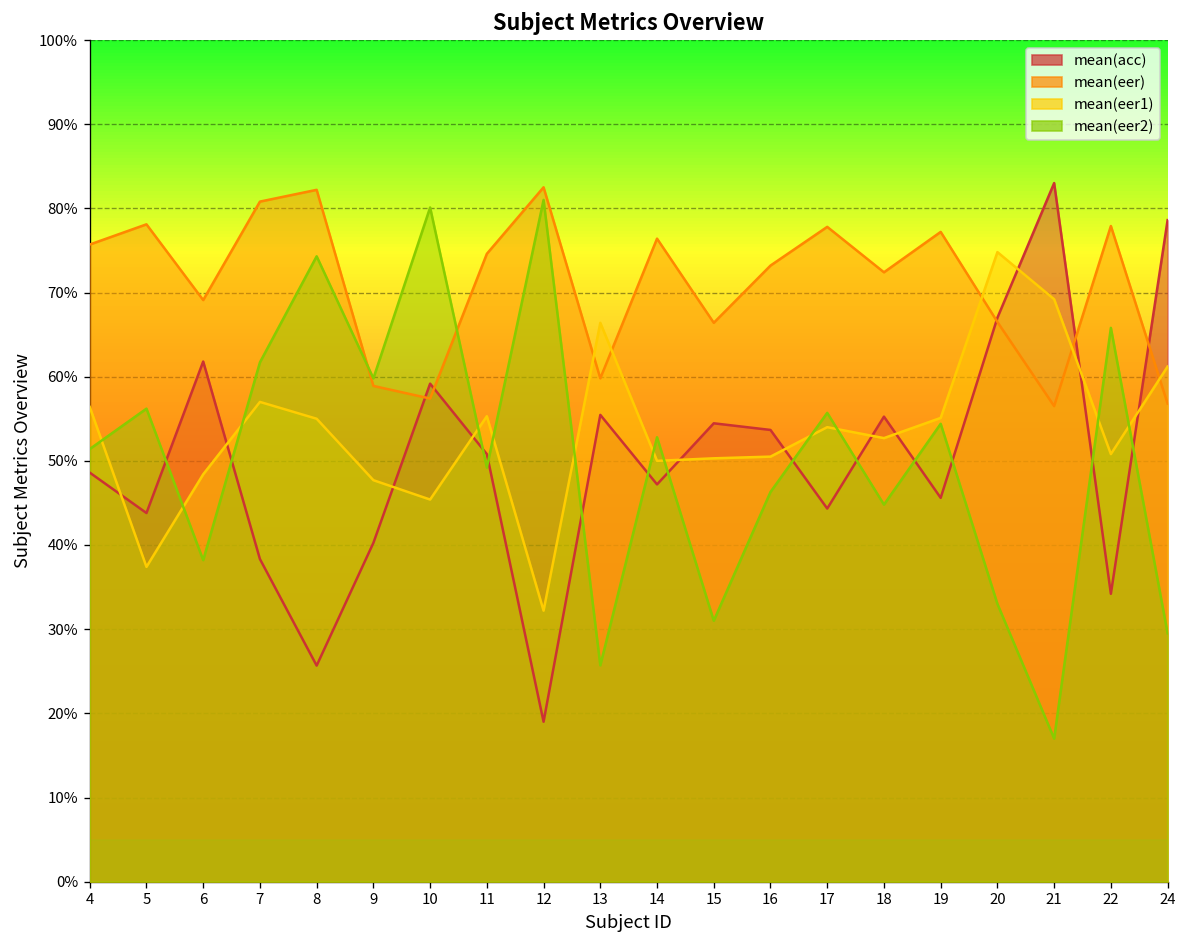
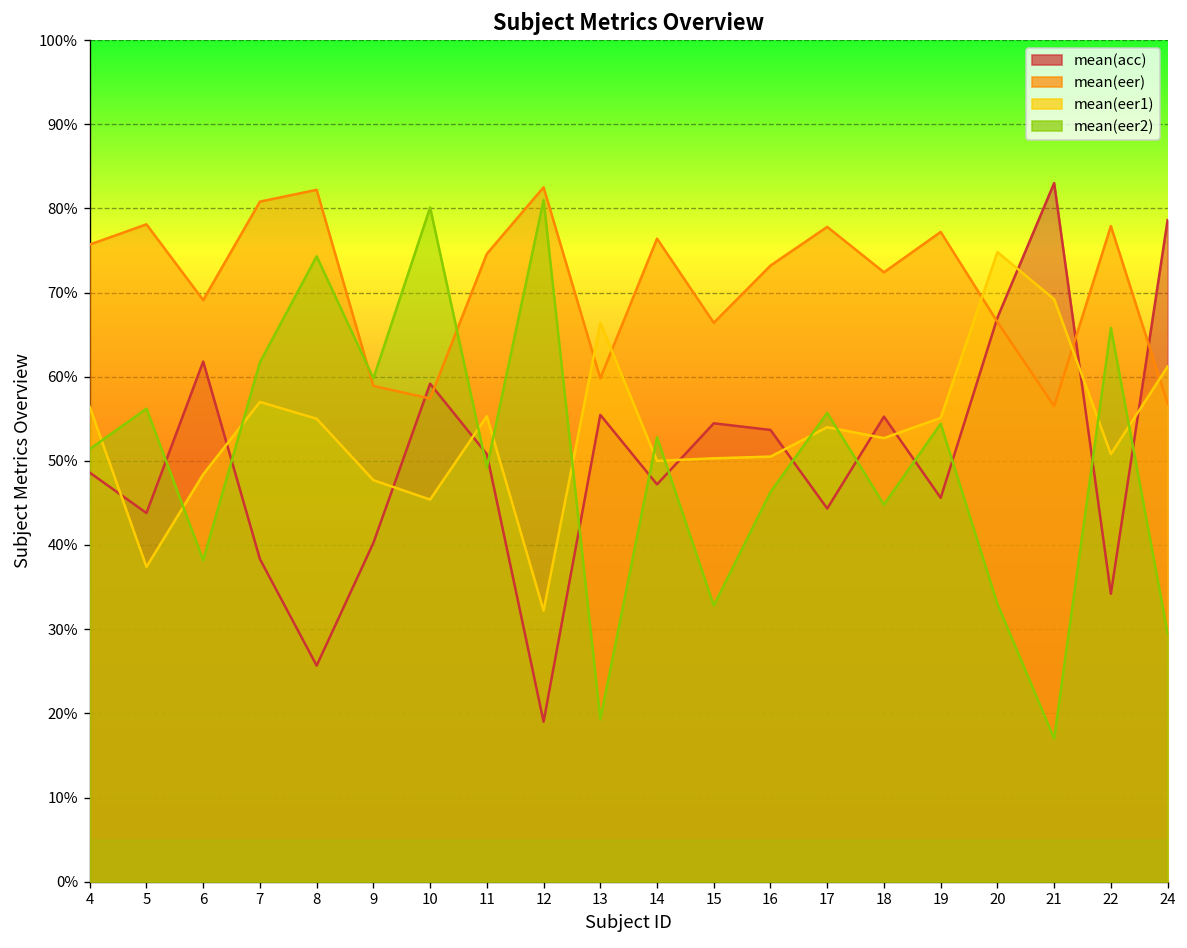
  {
    "mean(acc)": {
      "4": "49%",
      "5": "44%",
      "6": "62%",
      "7": "38%",
      "8": "26%",
      "9": "40%",
      "10": "59%",
      "11": "51%",
      "12": "19%",
      "13": "55%",
      "14": "47%",
      "15": "54%",
      "16": "54%",
      "17": "44%",
      "18": "55%",
      "19": "46%",
      "20": "67%",
      "21": "83%",
      "22": "34%",
      "24": "79%"
    },
    "mean(eer2)": {
      "4": "51%",
      "5": "56%",
      "6": "38%",
      "7": "62%",
      "8": "74%",
      "9": "60%",
      "10": "80%",
      "11": "49%",
      "12": "81%",
-     "13": "26%",
+     "13": "19%",
      "14": "53%",
-     "15": "31%",
+     "15": "33%",
      "16": "46%",
      "17": "56%",
      "18": "45%",
      "19": "54%",
      "20": "33%",
      "21": "17%",
      "22": "66%",
      "24": "30%"
    }
  }
